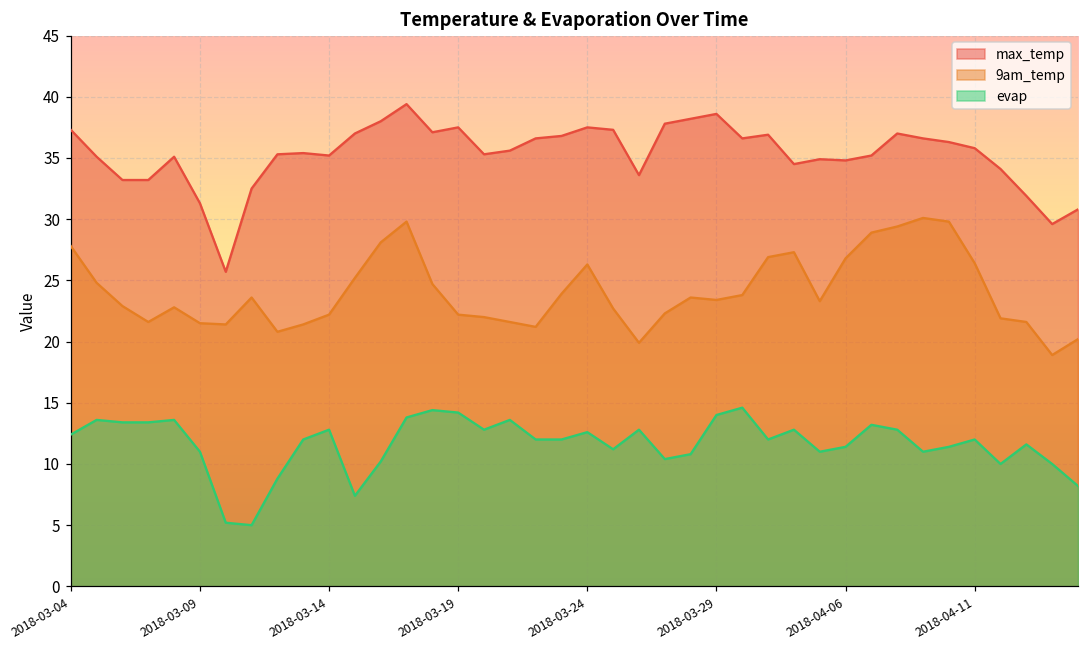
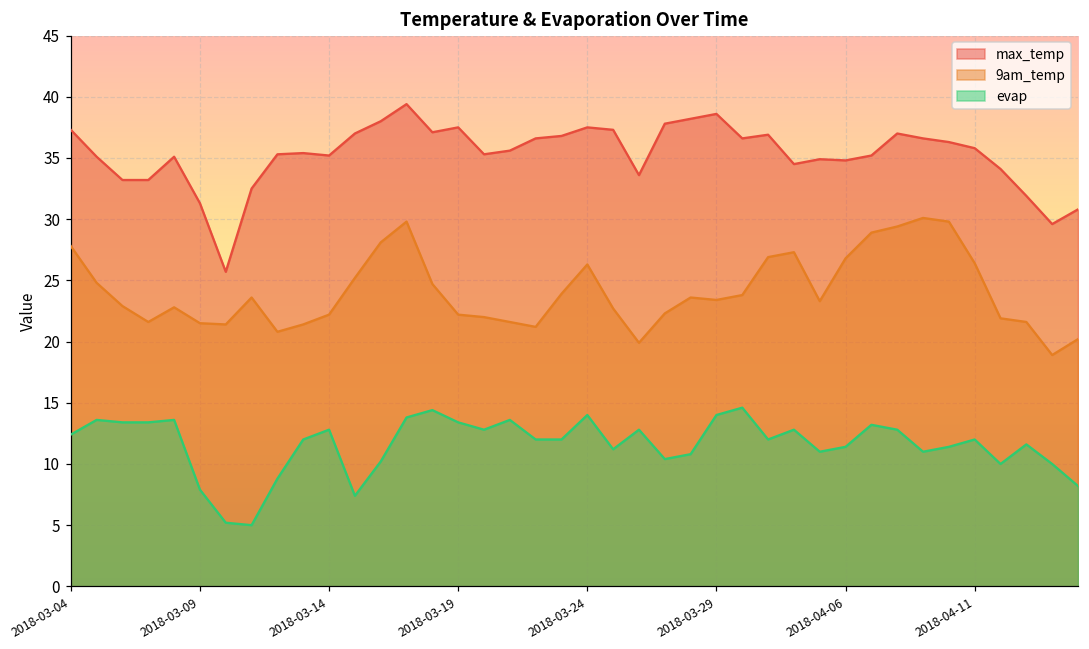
  {
    "evap": {
      "2018-03-04": 12.4,
-     "2018-03-09": 11.0,
+     "2018-03-09": 7.9,
      "2018-03-14": 12.8,
-     "2018-03-19": 14.2,
-     "2018-03-24": 12.6,
+     "2018-03-19": 13.4,
+     "2018-03-24": 14.0,
      "2018-03-29": 14.0,
      "2018-04-06": 11.4,
      "2018-04-11": 12.0
    }
  }
